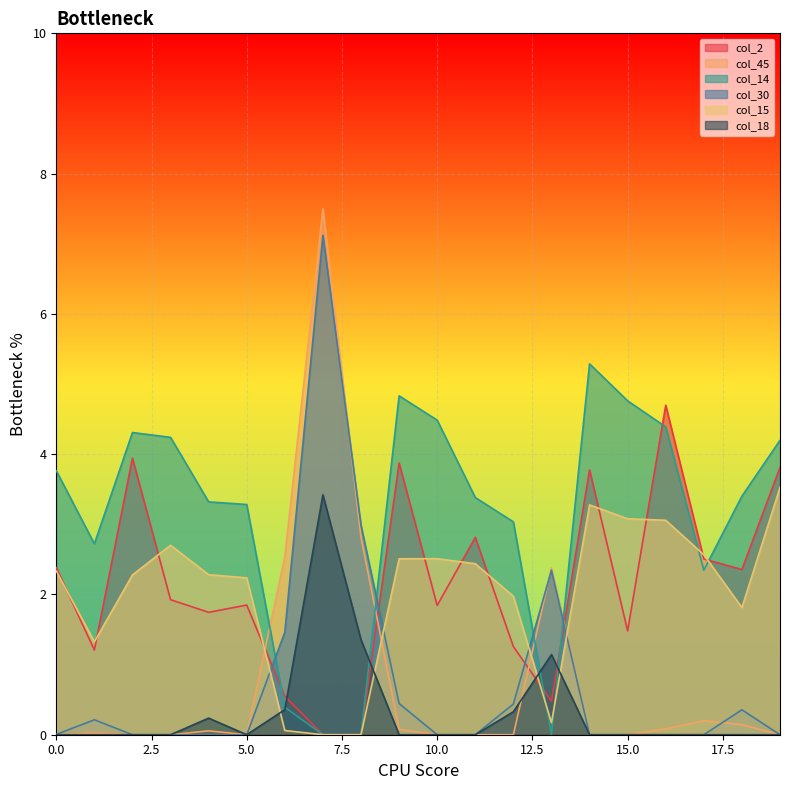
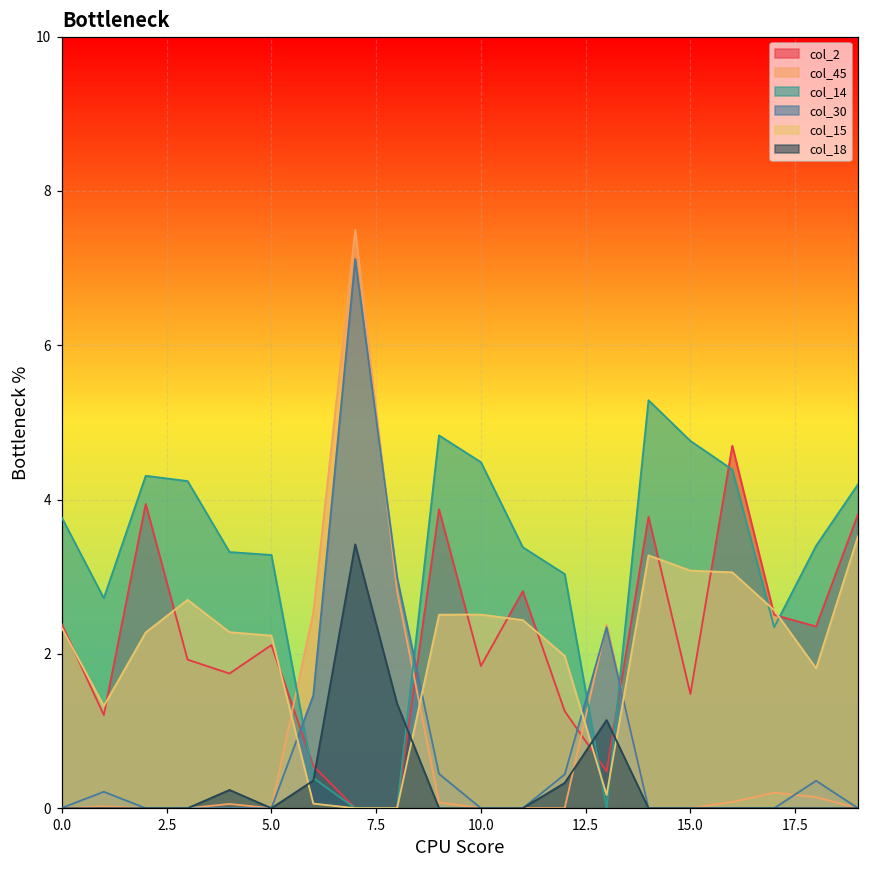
  {
    "col_2": {
      "0.0": 2.4,
-     "5.0": 1.8,
+     "5.0": 2.1,
      "10.0": 1.8,
      "15.0": 1.5
    }
  }
